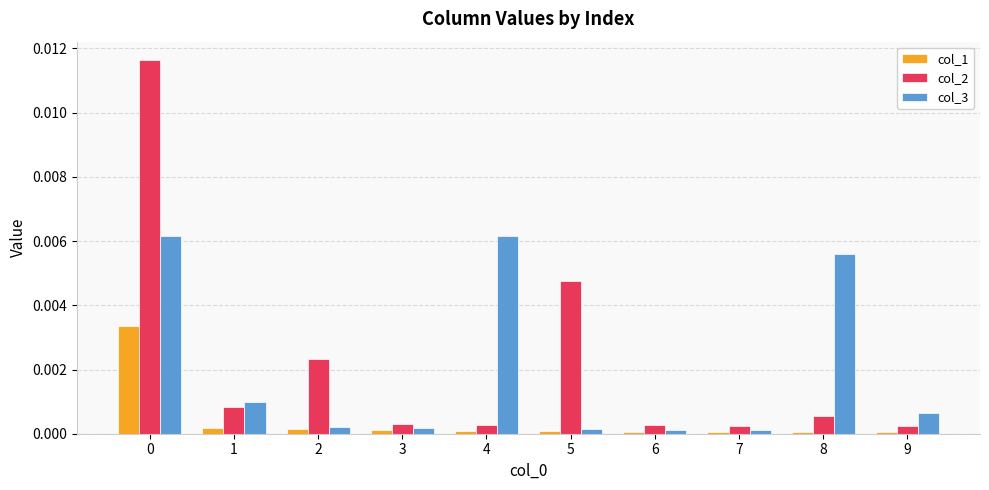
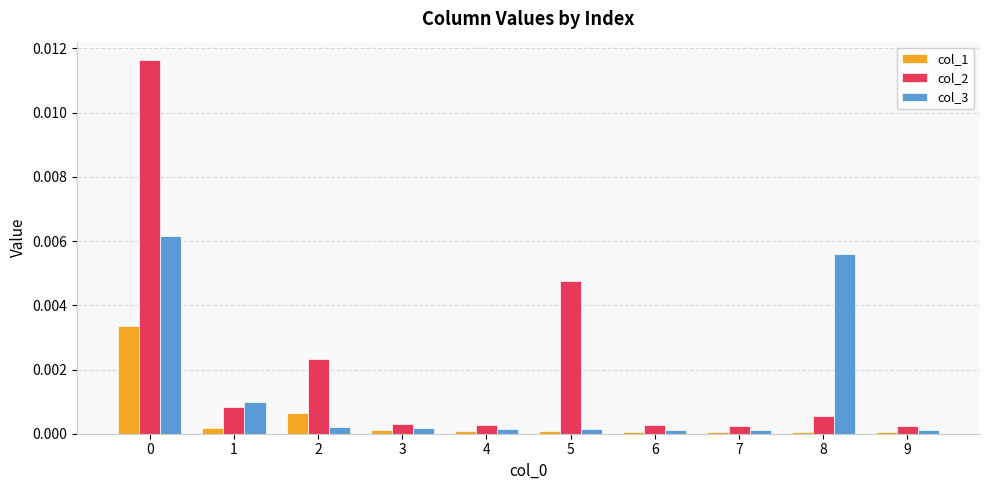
  {
    "col_1": {
      "0": 0.0033,
      "1": 0.0002,
-     "2": 0.0002,
+     "2": 0.0006,
      "3": 0.0001,
      "4": 0.0001
    },
    "col_2": {
      "0": 0.0116,
      "1": 0.0008,
      "2": 0.0023,
      "3": 0.0003,
      "4": 0.0003,
      "5": 0.0047,
      "6": 0.0003,
      "7": 0.0003,
      "8": 0.0005,
      "9": 0.0002
    },
    "col_3": {
      "0": 0.0061,
      "1": 0.0010,
      "2": 0.0002,
      "3": 0.0002,
-     "4": 0.0062,
+     "4": 0.0001,
      "5": 0.0001,
      "6": 0.0001,
      "7": 0.0001,
      "8": 0.0056,
-     "9": 0.0006
+     "9": 0.0001
    }
  }
